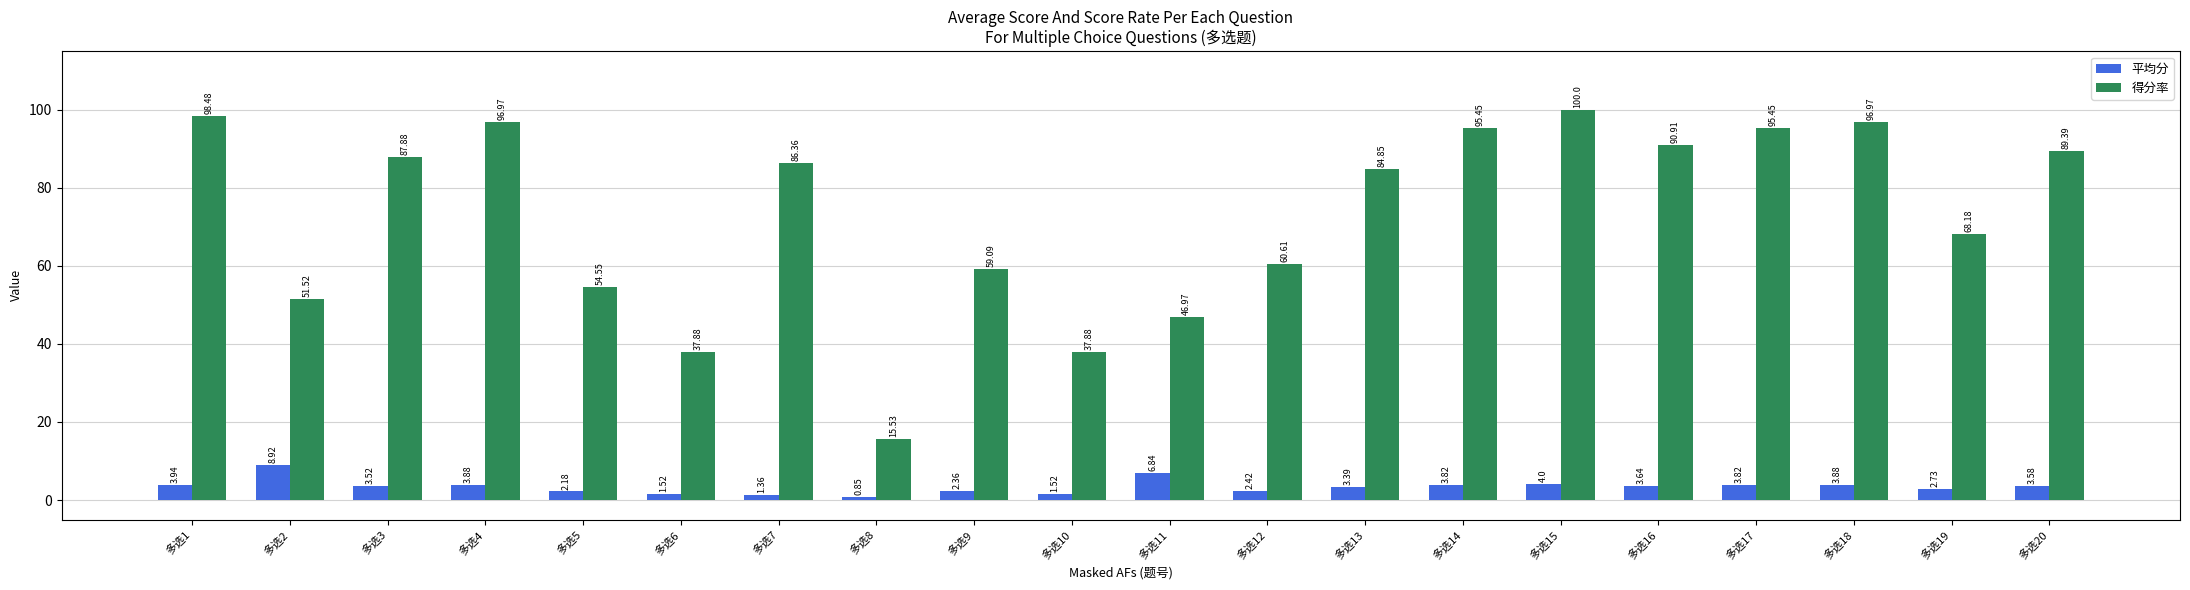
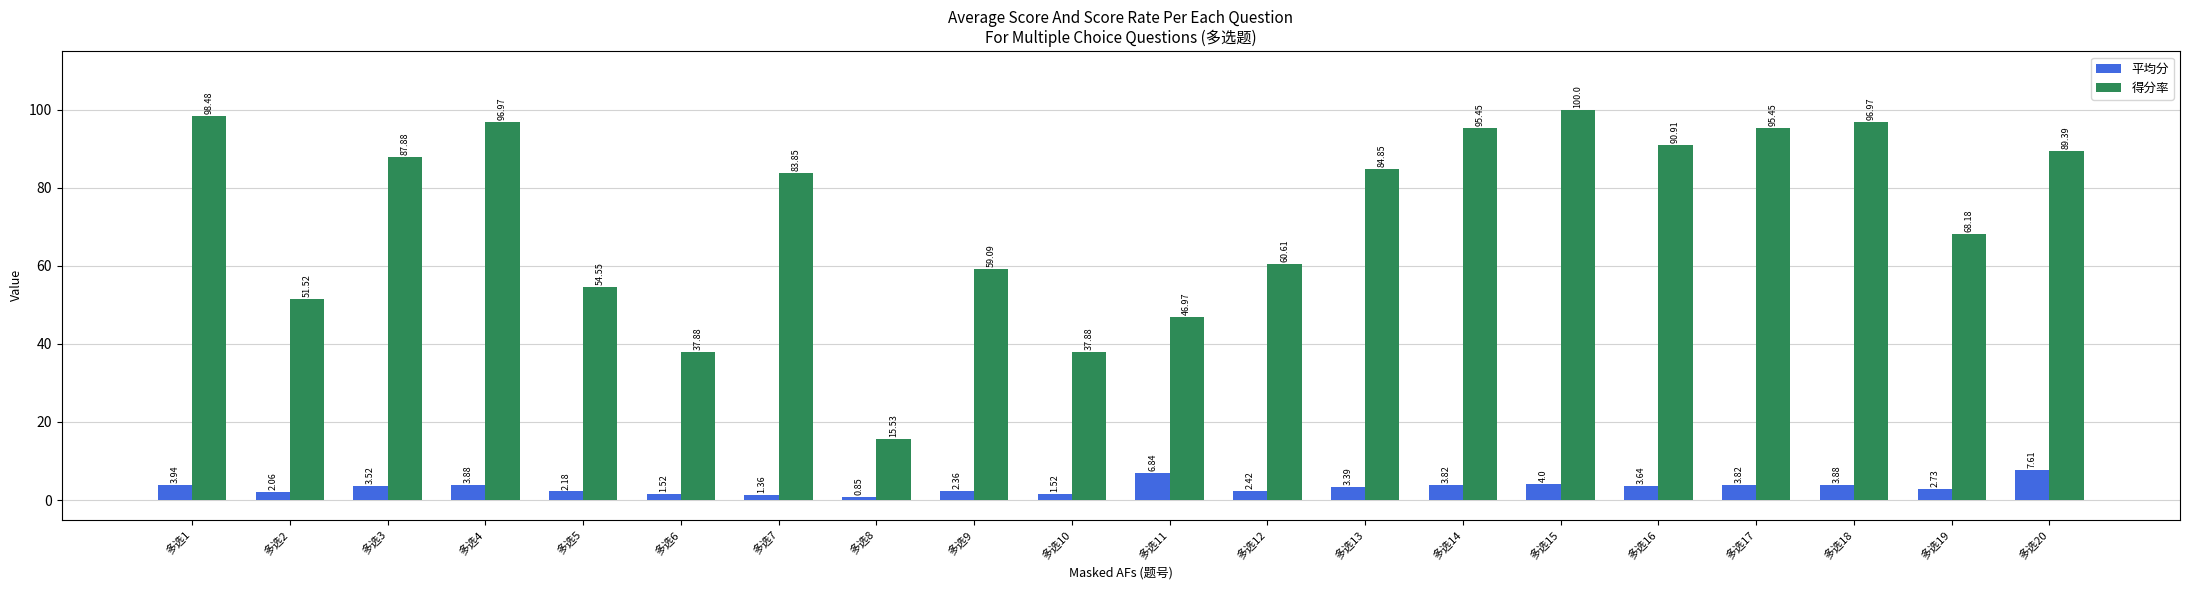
  {
    "平均分": {
      "多选1": 3.94,
-     "多选2": 8.92,
+     "多选2": 2.06,
      "多选3": 3.52,
      "多选4": 3.88,
      "多选5": 2.18,
      "多选6": 1.52,
      "多选7": 1.36,
      "多选8": 0.85,
      "多选9": 2.36,
      "多选10": 1.52,
      "多选11": 6.84,
      "多选12": 2.42,
      "多选13": 3.39,
      "多选14": 3.82,
      "多选15": 4.0,
      "多选16": 3.64,
      "多选17": 3.82,
      "多选18": 3.88,
      "多选19": 2.73,
-     "多选20": 3.58
+     "多选20": 7.61
    },
    "得分率": {
      "多选1": 98.48,
      "多选2": 51.52,
      "多选3": 87.88,
      "多选4": 96.97,
      "多选5": 54.55,
      "多选6": 37.88,
-     "多选7": 86.36,
+     "多选7": 83.85,
      "多选8": 15.53,
      "多选9": 59.09,
      "多选10": 37.88,
      "多选11": 46.97,
      "多选12": 60.61,
      "多选13": 84.85,
      "多选14": 95.45,
      "多选15": 100.0,
      "多选16": 90.91,
      "多选17": 95.45,
      "多选18": 96.97,
      "多选19": 68.18,
      "多选20": 89.39
    }
  }
